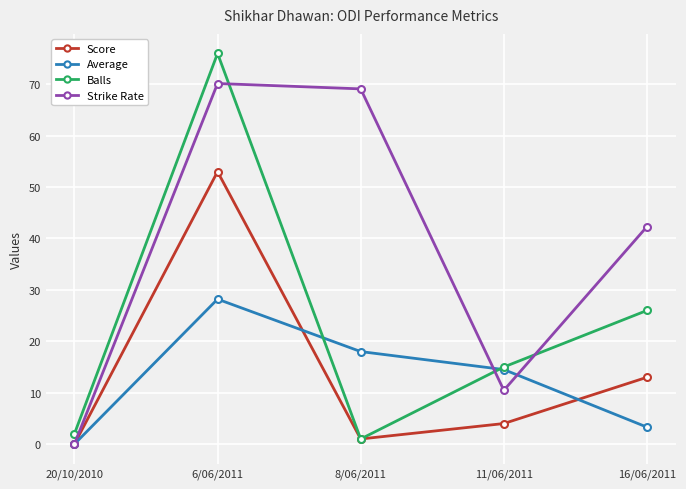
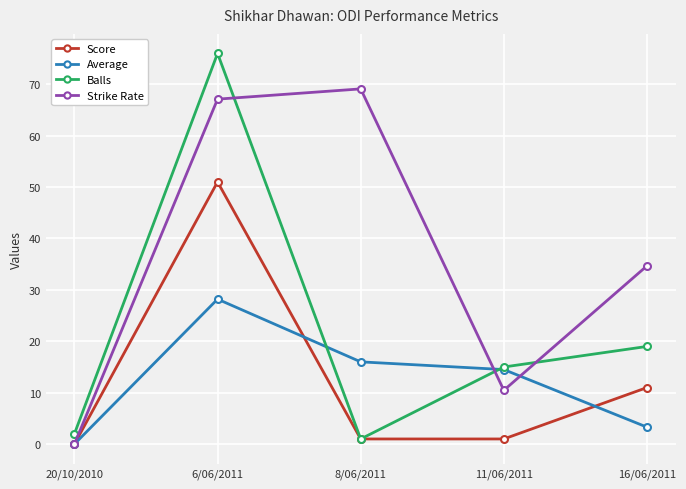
  {
    "Score": {
-     "6/06/2011": 53,
-     "11/06/2011": 4,
-     "16/06/2011": 13
+     "6/06/2011": 51,
+     "11/06/2011": 1,
+     "16/06/2011": 11
    },
    "Average": {
      "6/06/2011": 28,
-     "8/06/2011": 18,
+     "8/06/2011": 16,
      "11/06/2011": 15,
      "16/06/2011": 3
    },
    "Balls": {
      "20/10/2010": 2,
      "6/06/2011": 76,
      "11/06/2011": 15,
-     "16/06/2011": 26
+     "16/06/2011": 19
    },
    "Strike Rate": {
-     "6/06/2011": 70,
+     "6/06/2011": 67,
      "8/06/2011": 69,
      "11/06/2011": 10,
-     "16/06/2011": 42
+     "16/06/2011": 35
    }
  }
